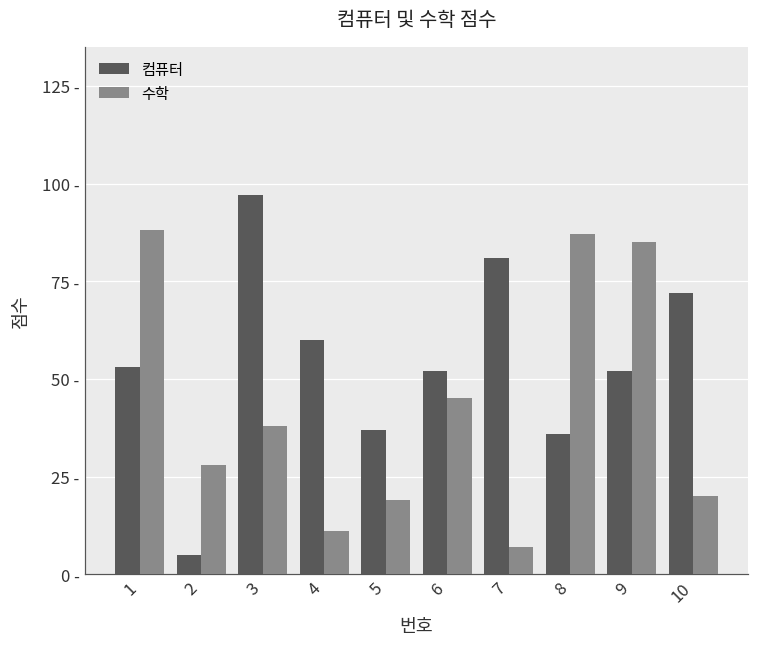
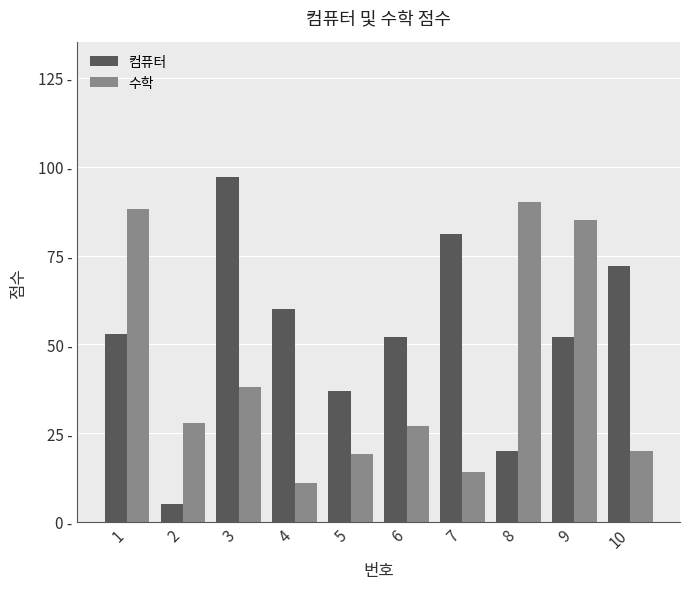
  {
    "컴퓨터": {
      "1": "53 -",
      "2": "5 -",
      "3": "97 -",
      "4": "60 -",
      "5": "37 -",
      "6": "52 -",
      "7": "81 -",
-     "8": "36 -",
+     "8": "20 -",
      "9": "52 -",
      "10": "72 -"
    },
    "수학": {
      "1": "88 -",
      "2": "28 -",
      "3": "38 -",
      "4": "11 -",
      "5": "19 -",
-     "6": "45 -",
-     "7": "7 -",
-     "8": "87 -",
+     "6": "27 -",
+     "7": "14 -",
+     "8": "90 -",
      "9": "85 -",
      "10": "20 -"
    }
  }
